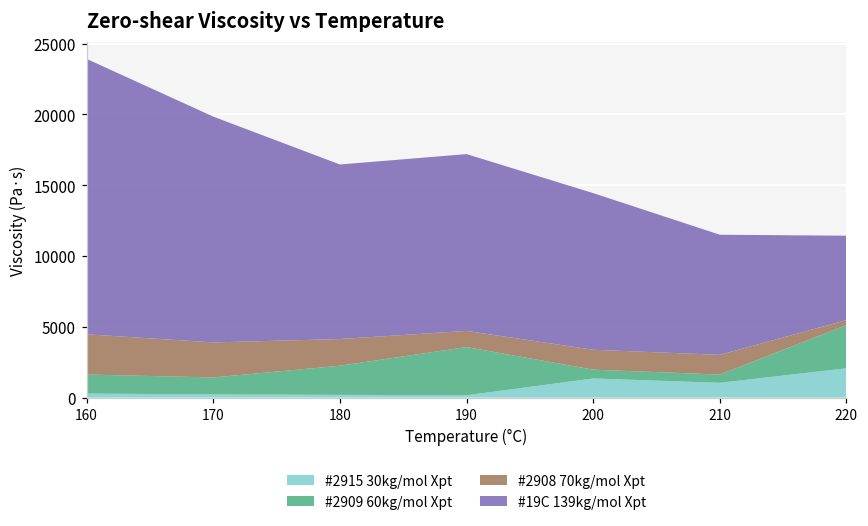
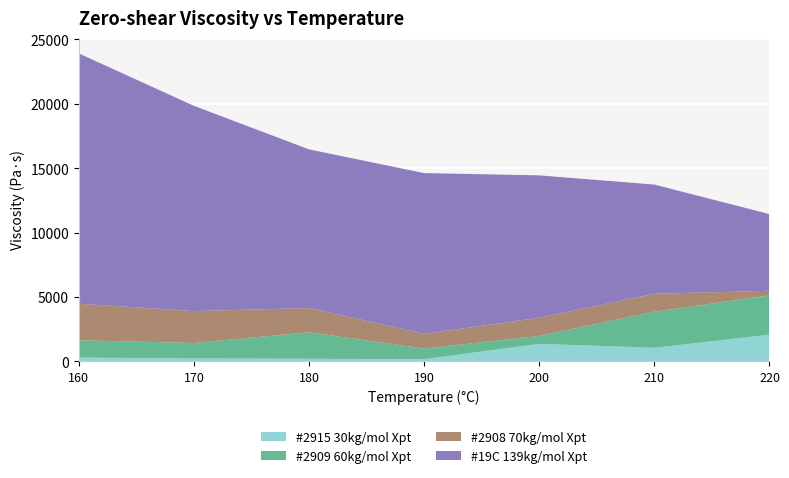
  {
    "#2915 30kg/mol Xpt": {
      "160": 300,
      "170": 200,
      "180": 200,
      "200": 1400,
      "210": 1000,
      "220": 2100
    },
    "#2909 60kg/mol Xpt": {
      "160": 1300,
      "170": 1200,
      "180": 2100,
-     "190": 3400,
+     "190": 800,
      "200": 600,
-     "210": 600,
+     "210": 2800,
      "220": 3000
    },
    "#2908 70kg/mol Xpt": {
      "160": 2800,
      "170": 2500,
      "180": 1900,
      "190": 1100,
      "200": 1400,
      "210": 1400,
      "220": 400
    },
    "#19C 139kg/mol Xpt": {
      "160": 19400,
      "170": 15900,
      "180": 12300,
      "190": 12500,
      "200": 11100,
      "210": 8500,
      "220": 6000
    }
  }
